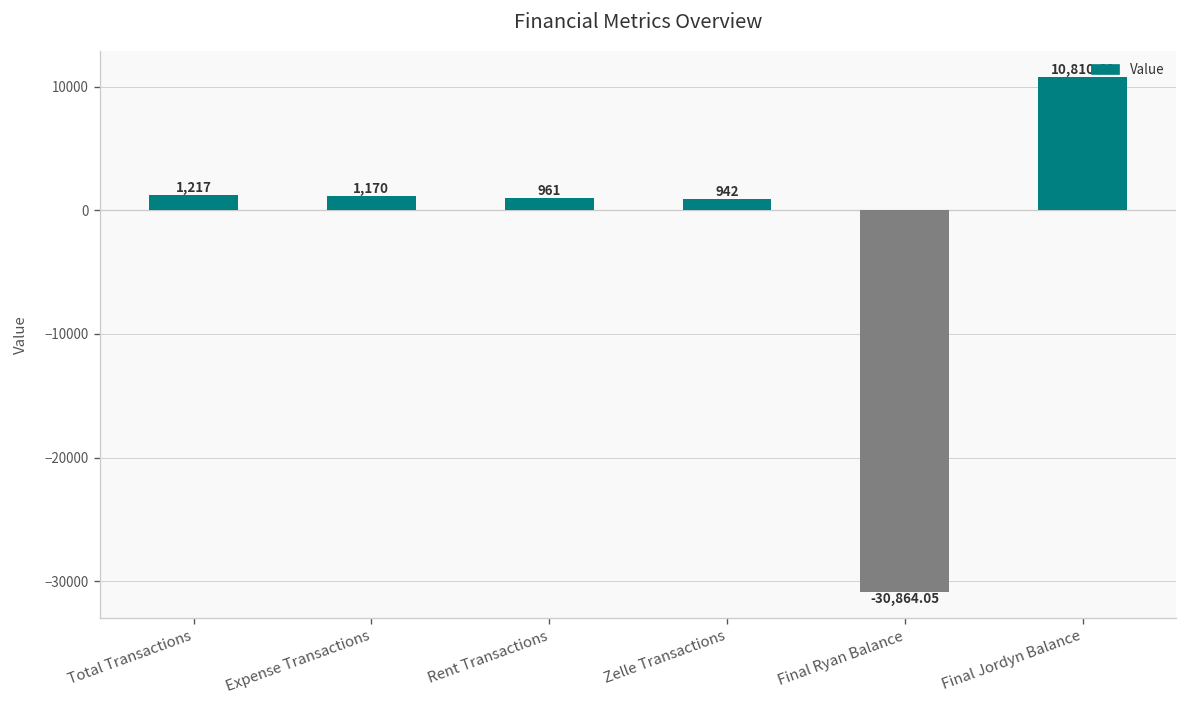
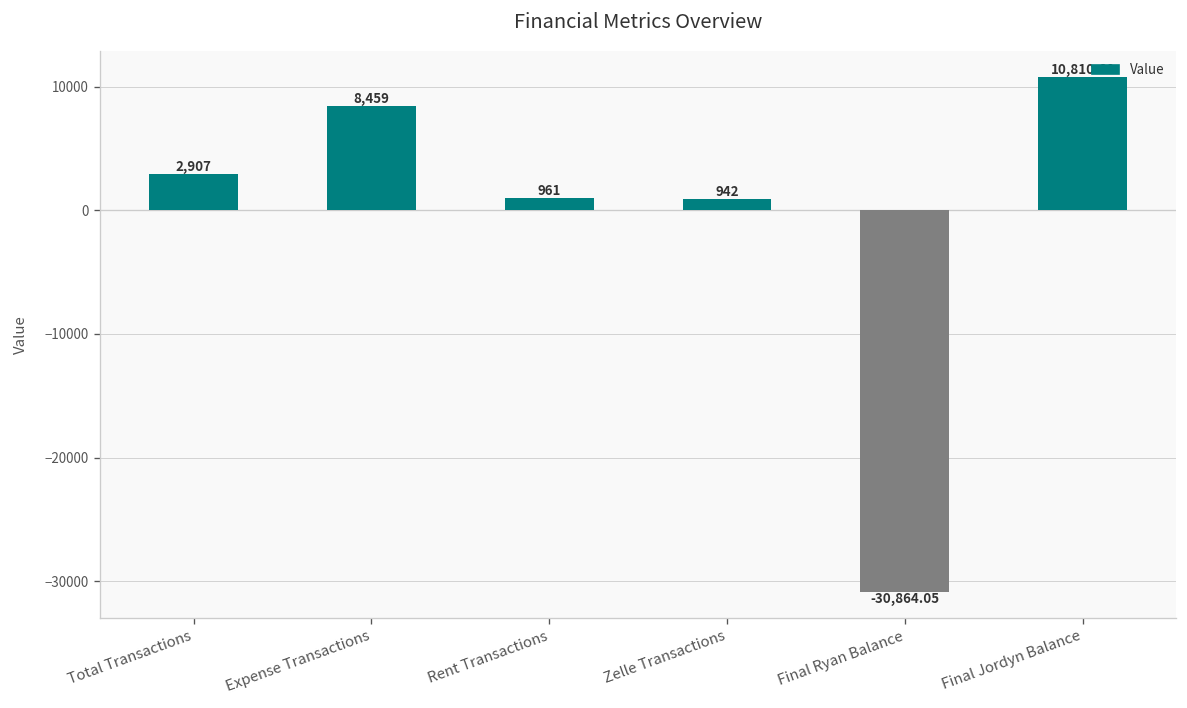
  {
-   "Total Transactions": "1,217",
-   "Expense Transactions": "1,170",
+   "Total Transactions": "2,907",
+   "Expense Transactions": "8,459",
    "Rent Transactions": "961",
    "Zelle Transactions": "942",
    "Final Ryan Balance": "-30,864.05",
    "Final Jordyn Balance": "10,810.60"
  }
